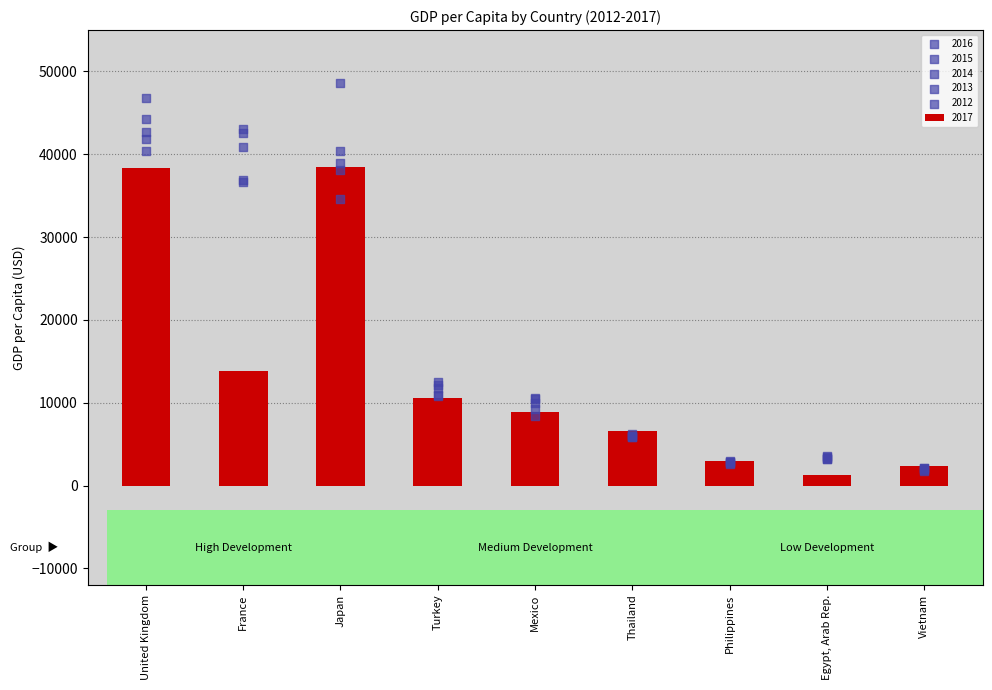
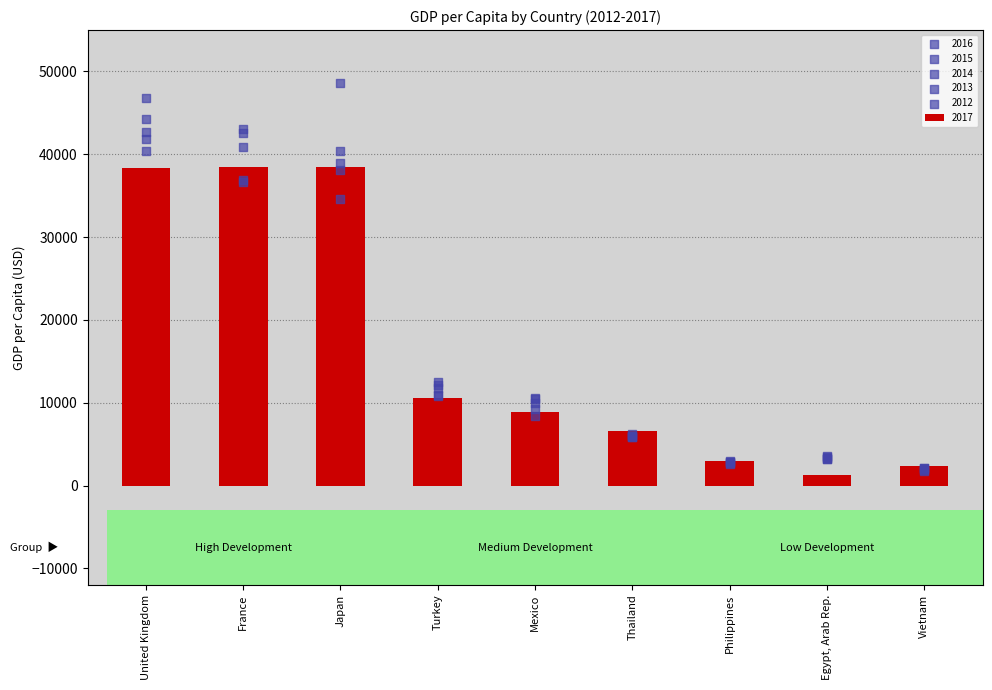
  {
    "2017": {
      "United Kingdom": 38000,
-     "France": 14000,
+     "France": 38000,
      "Japan": 38000,
      "Turkey": 11000,
      "Mexico": 9000,
      "Thailand": 7000,
      "Philippines": 3000,
      "Egypt, Arab Rep.": 1000,
      "Vietnam": 2000
    }
  }
